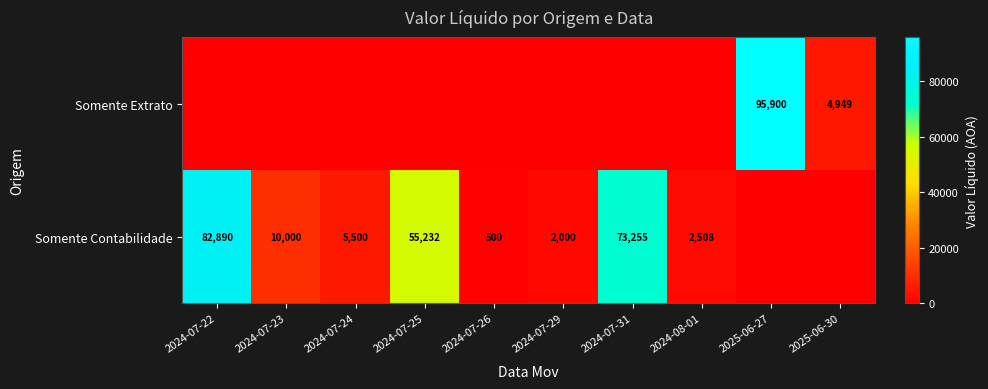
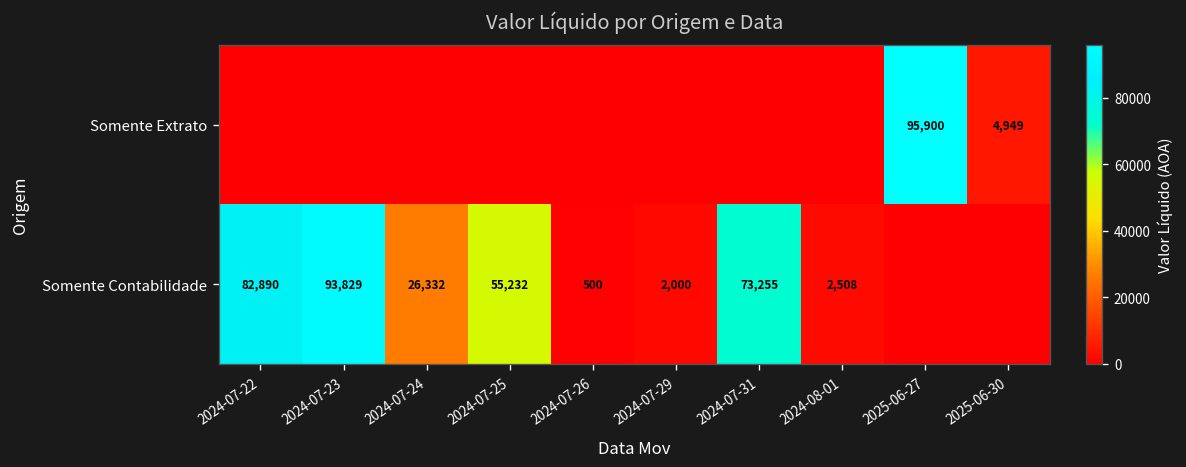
  {
    "Somente Extrato": {
      "2025-06-27": "95,900",
      "2025-06-30": "4,949"
    },
    "Somente Contabilidade": {
      "2024-07-22": "82,890",
-     "2024-07-23": "10,000",
-     "2024-07-24": "5,500",
+     "2024-07-23": "93,829",
+     "2024-07-24": "26,332",
      "2024-07-25": "55,232",
      "2024-07-26": "500",
      "2024-07-29": "2,000",
      "2024-07-31": "73,255",
      "2024-08-01": "2,508"
    }
  }
